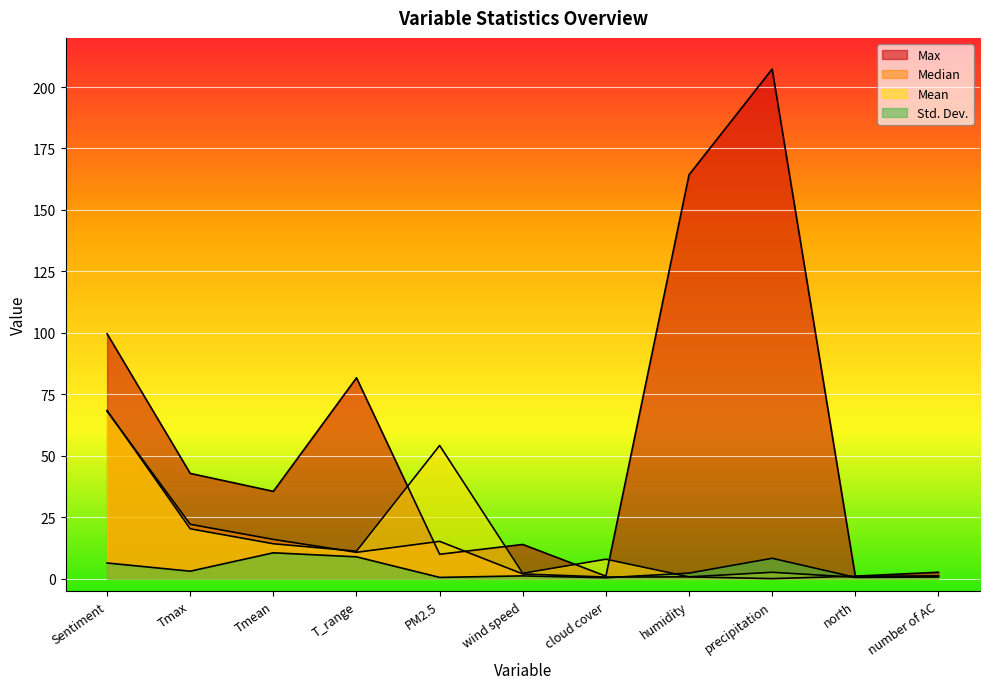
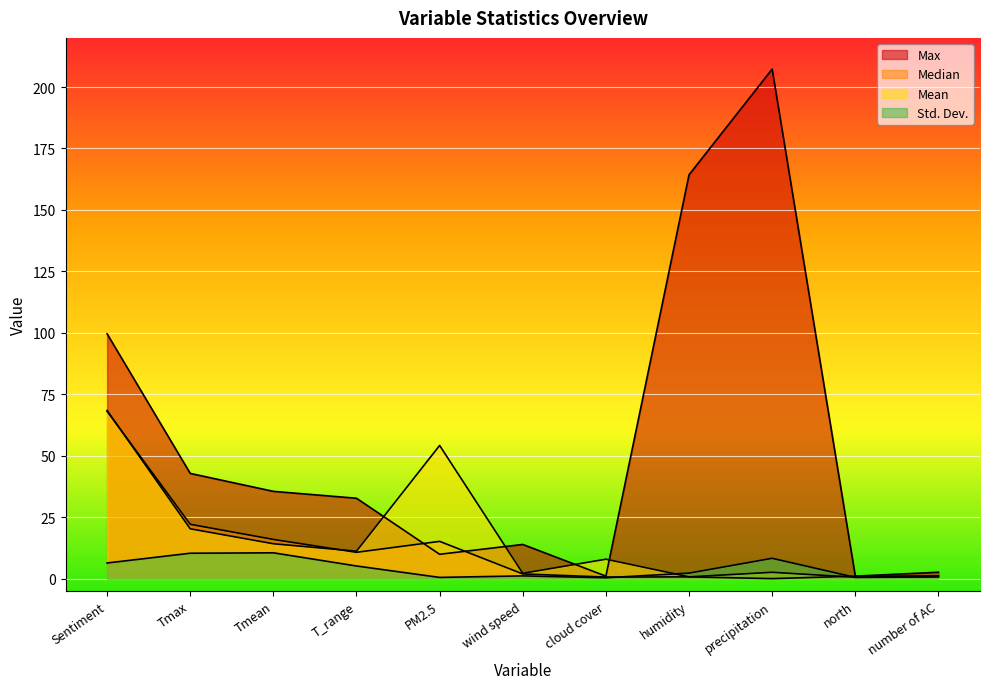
  {
    "Max": {
      "Sentiment": 100,
      "Tmax": 43,
      "Tmean": 36,
-     "T_range": 82,
+     "T_range": 33,
      "PM2.5": 10,
      "wind speed": 14,
      "humidity": 164,
      "precipitation": 207,
      "number of AC": 3
    },
    "Median": {
      "Tmax": 22,
      "Tmean": 16,
      "PM2.5": 15,
      "precipitation": 0
    },
    "Mean": {
      "Tmax": 20,
      "Tmean": 14,
      "PM2.5": 54,
      "cloud cover": 8,
      "precipitation": 3
    },
    "Std. Dev.": {
      "Sentiment": 6,
-     "Tmax": 3,
+     "Tmax": 10,
      "Tmean": 11,
-     "T_range": 9,
+     "T_range": 5,
      "PM2.5": 0,
      "humidity": 2,
      "precipitation": 8
    }
  }
